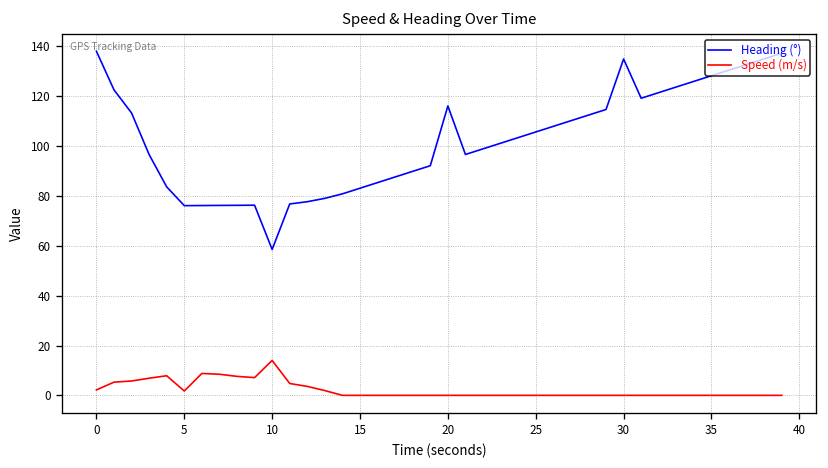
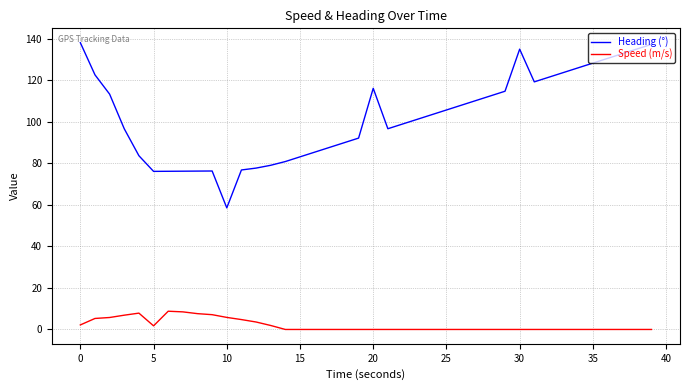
  {
    "Heading (°)": {
      "0": 138,
      "5": 76,
      "10": 59,
      "15": 83,
      "20": 116,
      "25": 106,
      "30": 135
    },
    "Speed (m/s)": {
      "0": 2,
      "5": 2,
-     "10": 14,
+     "10": 6,
      "15": 0,
      "20": 0,
      "25": 0,
      "30": 0,
      "35": 0
    }
  }
